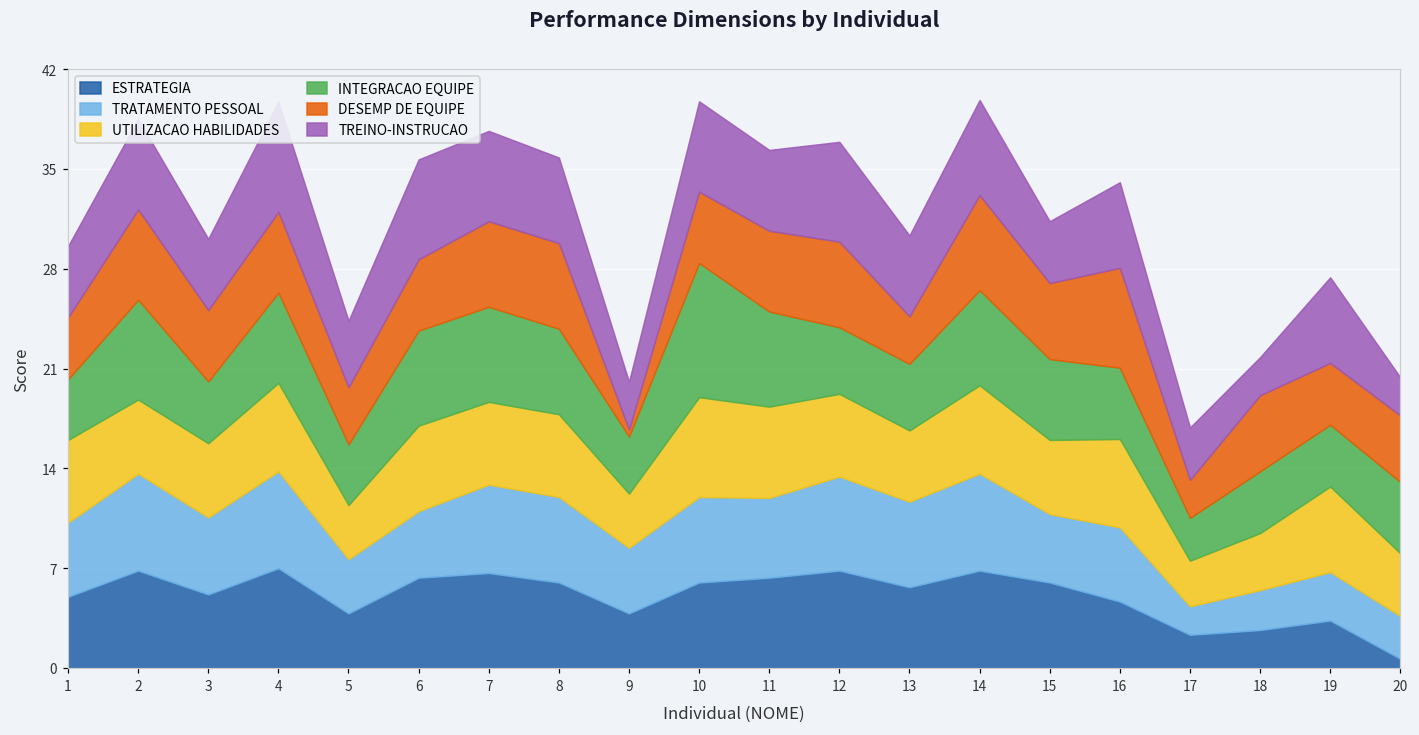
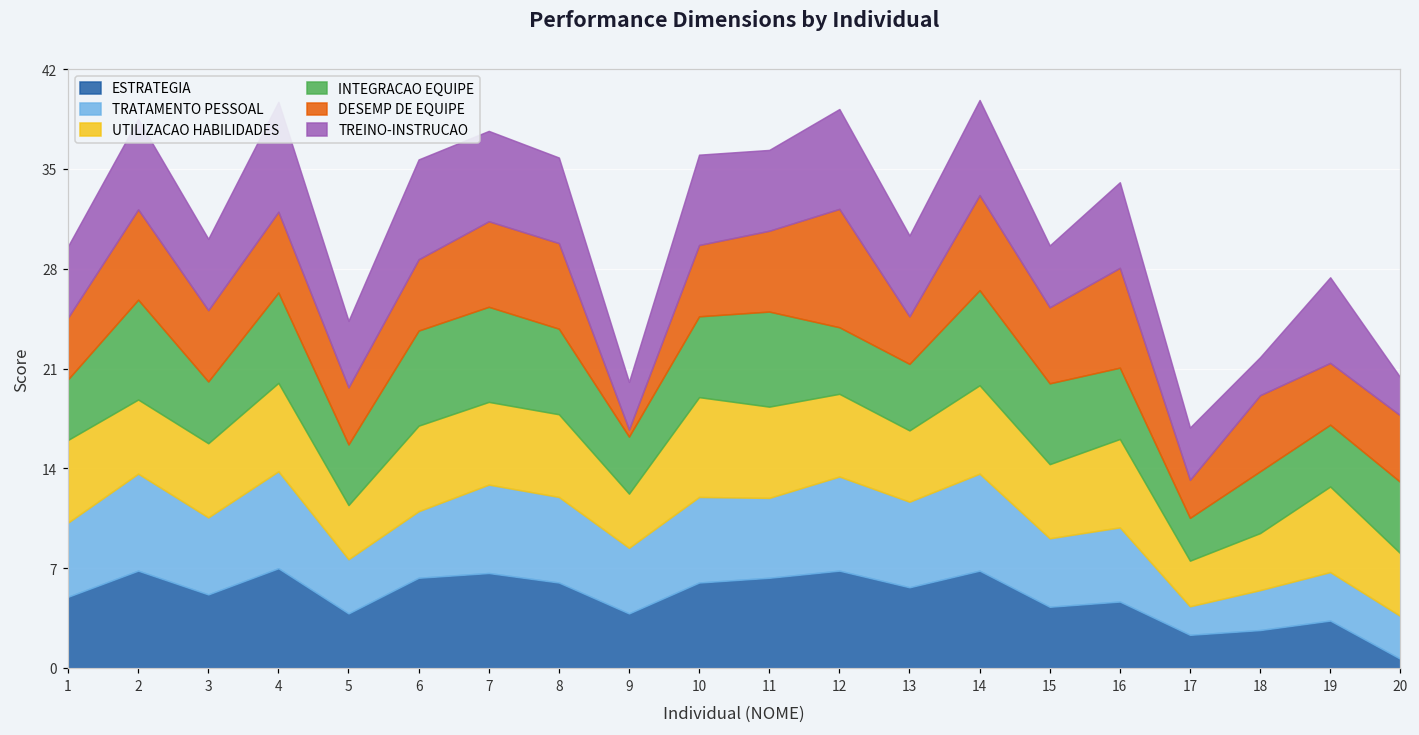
  {
    "ESTRATEGIA": {
      "1": 5.0,
      "2": 6.8,
      "3": 5.2,
      "4": 7.0,
      "5": 3.8,
      "6": 6.3,
      "7": 6.7,
      "8": 6.0,
      "9": 3.8,
      "10": 6.0,
      "11": 6.3,
      "12": 6.8,
      "13": 5.7,
      "14": 6.8,
-     "15": 6.0,
+     "15": 4.3,
      "16": 4.7,
      "17": 2.3,
      "18": 2.7,
      "19": 3.3,
      "20": 0.7
    },
    "TRATAMENTO PESSOAL": {
      "1": 5.2,
      "2": 6.8,
      "3": 5.4,
      "4": 6.8,
      "5": 3.8,
      "6": 4.7,
      "7": 6.2,
      "8": 6.0,
      "9": 4.6,
      "10": 6.0,
      "11": 5.6,
      "12": 6.6,
      "13": 6.0,
      "14": 6.8,
      "15": 4.8,
      "16": 5.2,
      "17": 2.0,
      "18": 2.8,
      "19": 3.4,
      "20": 3.0
    },
    "UTILIZACAO HABILIDADES": {
      "1": 5.8,
      "2": 5.2,
      "3": 5.2,
      "4": 6.2,
      "5": 3.8,
      "6": 6.0,
      "7": 5.8,
      "8": 5.8,
      "9": 3.8,
      "10": 7.0,
      "11": 6.4,
      "12": 5.8,
      "13": 5.0,
      "14": 6.2,
      "15": 5.2,
      "16": 6.2,
      "17": 3.2,
      "18": 4.0,
      "19": 6.0,
      "20": 4.4
    },
    "INTEGRACAO EQUIPE": {
      "1": 4.3,
      "2": 7.0,
      "3": 4.3,
      "4": 6.3,
      "5": 4.3,
      "6": 6.7,
      "7": 6.7,
      "8": 6.0,
      "9": 4.0,
-     "10": 9.4,
+     "10": 5.7,
      "11": 6.7,
      "12": 4.7,
      "13": 4.7,
      "14": 6.7,
      "15": 5.7,
      "16": 5.0,
      "17": 3.0,
      "18": 4.3,
      "19": 4.3,
      "20": 5.0
    },
    "DESEMP DE EQUIPE": {
      "1": 4.3,
      "2": 6.3,
      "3": 5.0,
      "4": 5.7,
      "5": 4.0,
      "6": 5.0,
      "7": 6.0,
      "8": 6.0,
      "9": 0.5,
      "10": 5.0,
      "11": 5.7,
-     "12": 6.0,
+     "12": 8.3,
      "13": 3.3,
      "14": 6.7,
      "15": 5.3,
      "16": 7.0,
      "17": 2.7,
      "18": 5.3,
      "19": 4.3,
      "20": 4.7
    },
    "TREINO-INSTRUCAO": {
      "1": 5.0,
      "3": 5.0,
      "5": 4.7,
      "6": 7.0,
      "7": 6.3,
      "8": 6.0,
      "9": 3.3,
      "10": 6.3,
      "11": 5.7,
      "12": 7.0,
      "13": 5.7,
      "14": 6.7,
      "15": 4.3,
      "16": 6.0,
      "17": 3.7,
      "18": 2.7,
      "19": 6.0,
      "20": 2.7
    }
  }
